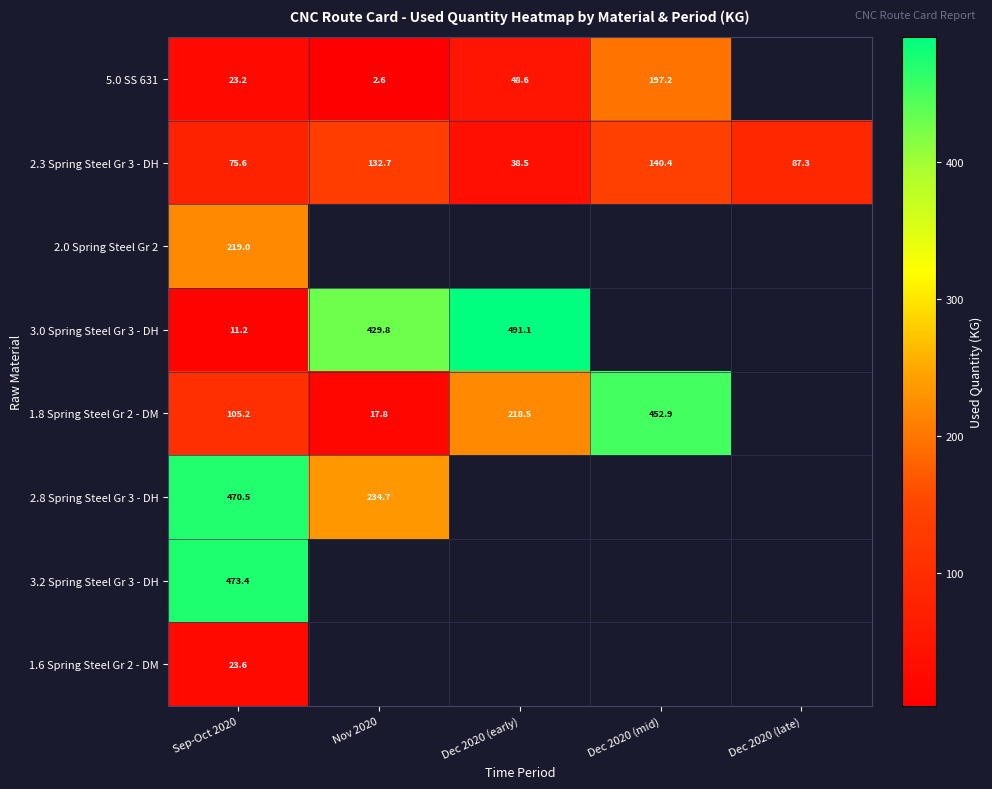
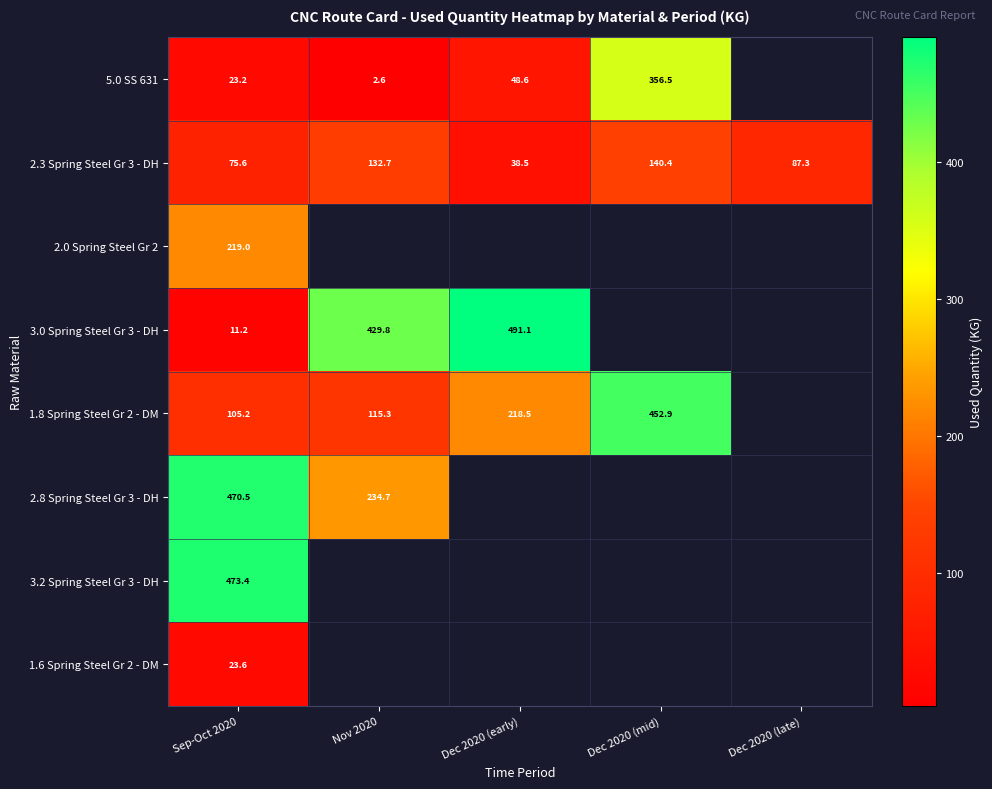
  {
    "5.0 SS 631": {
      "Sep-Oct 2020": 23.2,
      "Nov 2020": 2.6,
      "Dec 2020 (early)": 48.6,
-     "Dec 2020 (mid)": 197.2
+     "Dec 2020 (mid)": 356.5
    },
    "2.3 Spring Steel Gr 3 - DH": {
      "Sep-Oct 2020": 75.6,
      "Nov 2020": 132.7,
      "Dec 2020 (early)": 38.5,
      "Dec 2020 (mid)": 140.4,
      "Dec 2020 (late)": 87.3
    },
    "2.0 Spring Steel Gr 2": {
      "Sep-Oct 2020": 219.0
    },
    "3.0 Spring Steel Gr 3 - DH": {
      "Sep-Oct 2020": 11.2,
      "Nov 2020": 429.8,
      "Dec 2020 (early)": 491.1
    },
    "1.8 Spring Steel Gr 2 - DM": {
      "Sep-Oct 2020": 105.2,
-     "Nov 2020": 17.8,
+     "Nov 2020": 115.3,
      "Dec 2020 (early)": 218.5,
      "Dec 2020 (mid)": 452.9
    },
    "2.8 Spring Steel Gr 3 - DH": {
      "Sep-Oct 2020": 470.5,
      "Nov 2020": 234.7
    },
    "3.2 Spring Steel Gr 3 - DH": {
      "Sep-Oct 2020": 473.4
    },
    "1.6 Spring Steel Gr 2 - DM": {
      "Sep-Oct 2020": 23.6
    }
  }
